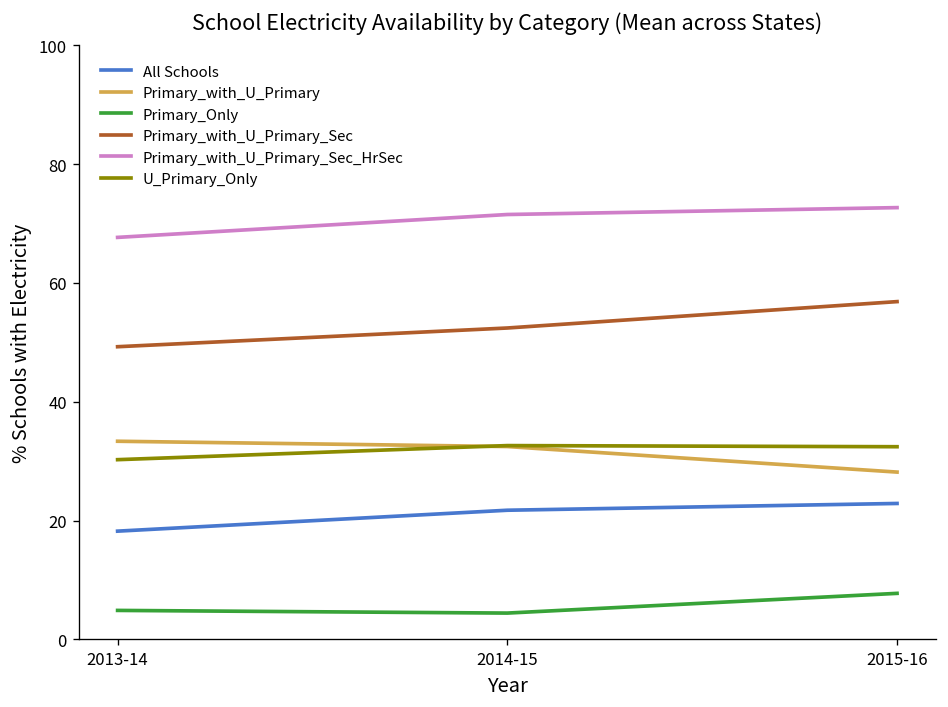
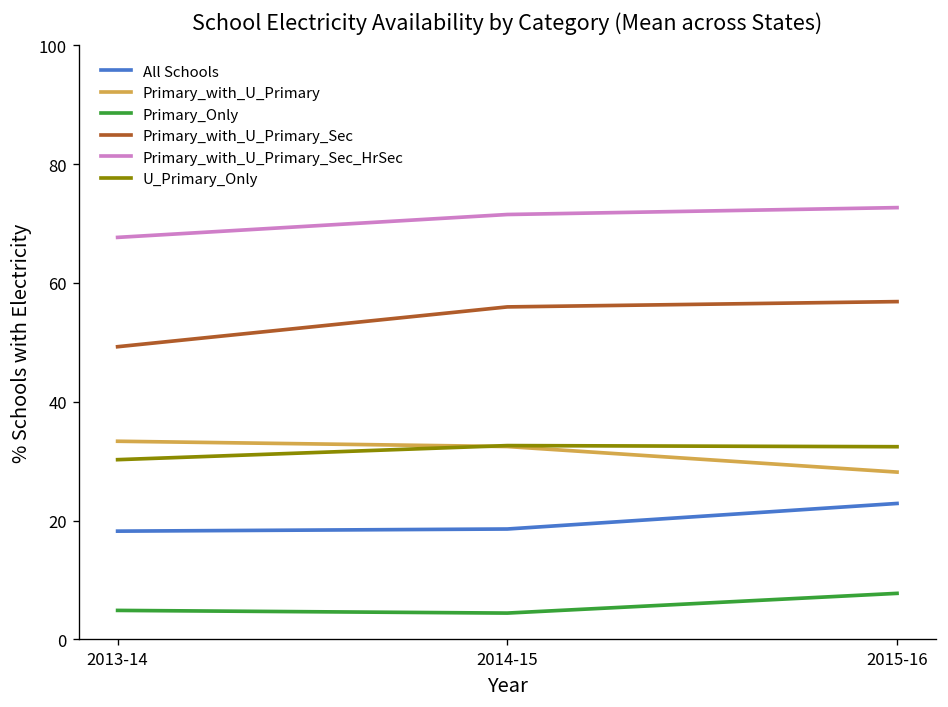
  {
    "All Schools": {
      "2013-14": 18,
-     "2014-15": 22,
+     "2014-15": 19,
      "2015-16": 23
    },
    "Primary_with_U_Primary": {
      "2013-14": 33,
      "2015-16": 28
    },
    "Primary_Only": {
      "2013-14": 5,
      "2014-15": 4,
      "2015-16": 8
    },
    "Primary_with_U_Primary_Sec": {
      "2013-14": 49,
-     "2014-15": 52,
+     "2014-15": 56,
      "2015-16": 57
    },
    "Primary_with_U_Primary_Sec_HrSec": {
      "2013-14": 68,
      "2014-15": 72,
      "2015-16": 73
    },
    "U_Primary_Only": {
      "2013-14": 30,
      "2015-16": 32
    }
  }
